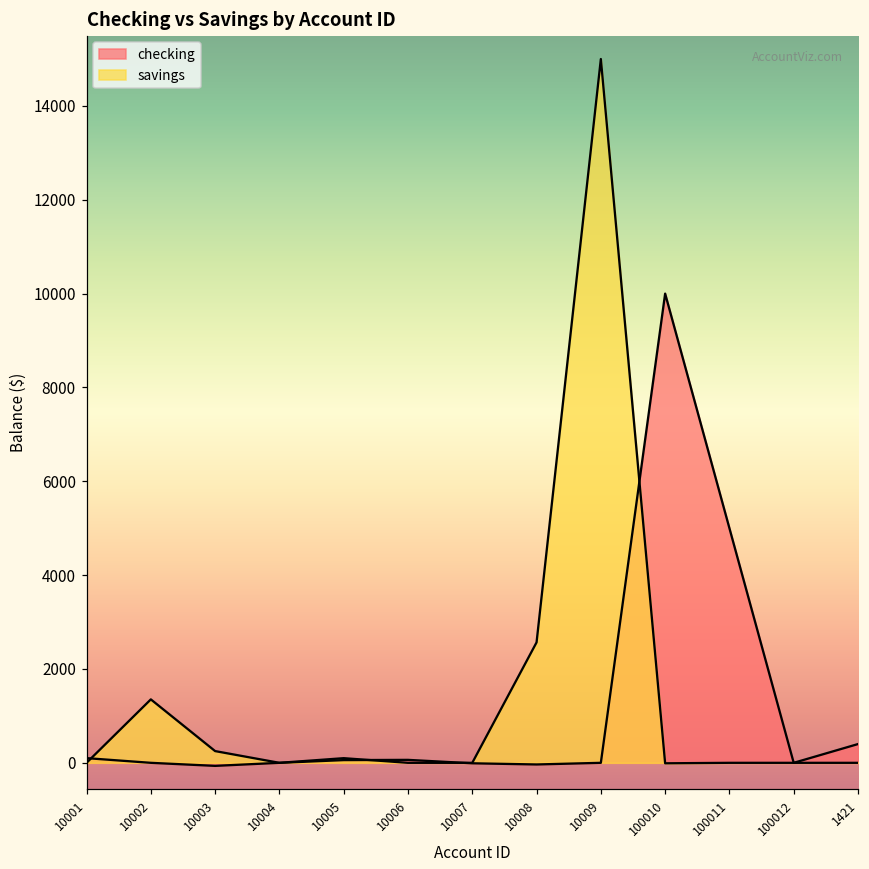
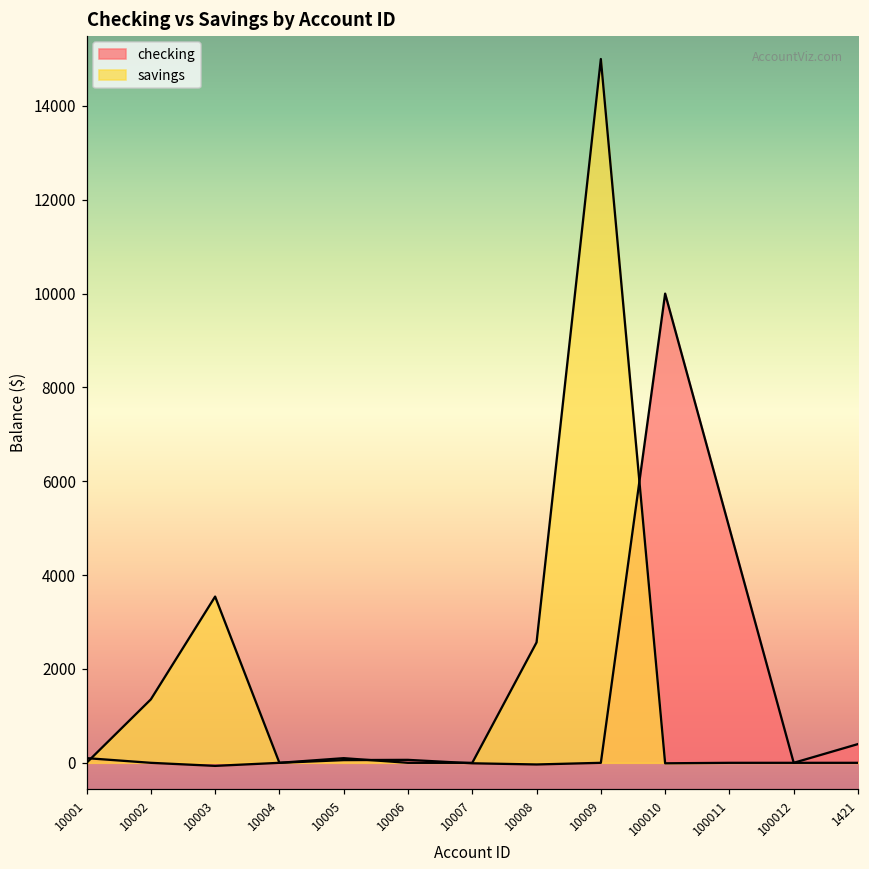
  {
    "savings": {
      "10001": 0,
      "10002": 1400,
-     "10003": 300,
+     "10003": 3500,
      "10006": 0,
      "10008": 2600,
      "10009": 15000,
      "100010": 0,
      "100011": 0,
      "1421": 0
    }
  }
